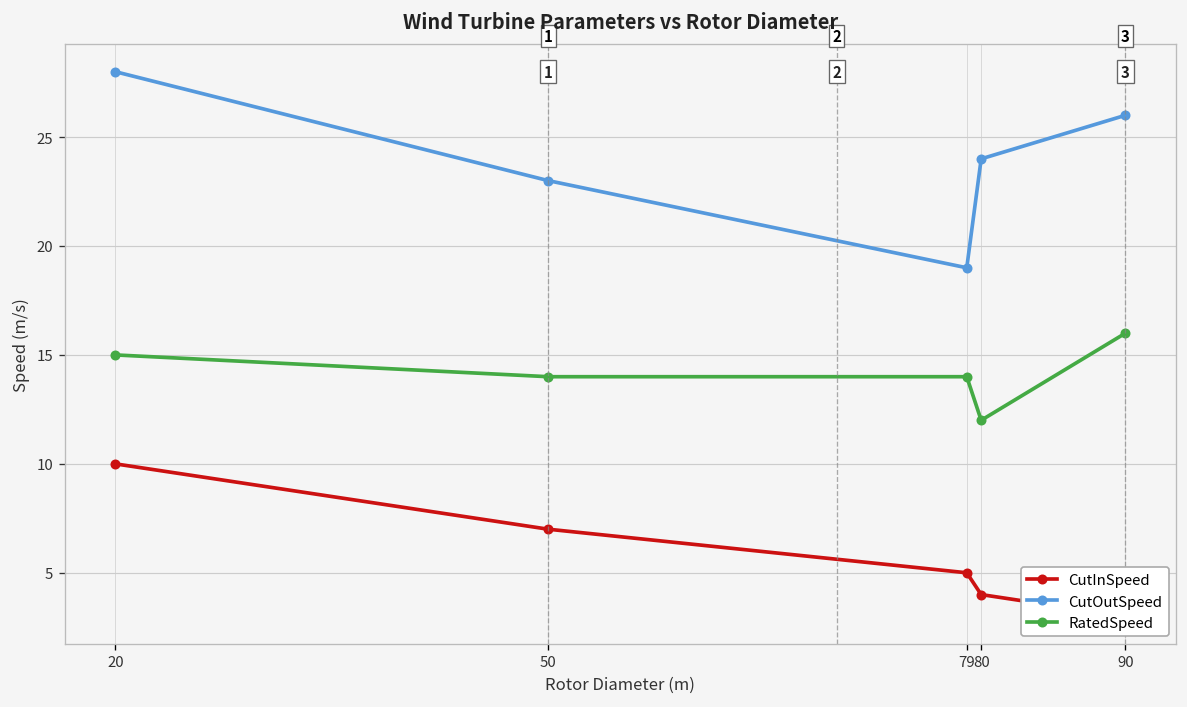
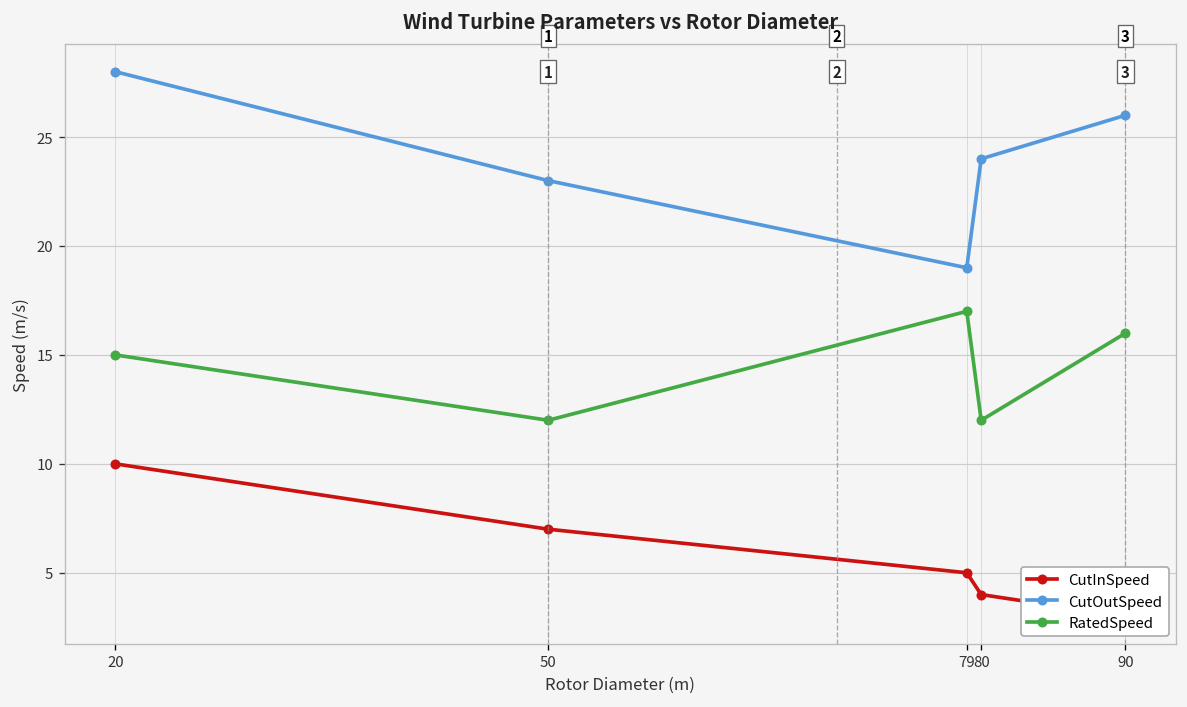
  {
    "CutInSpeed": {
      "20": 10,
      "50": 7,
      "79": 5,
      "80": 4
    },
    "CutOutSpeed": {
      "20": 28,
      "50": 23,
      "79": 19,
      "80": 24,
      "90": 26
    },
    "RatedSpeed": {
      "20": 15,
-     "50": 14,
-     "79": 14,
+     "50": 12,
+     "79": 17,
      "80": 12,
      "90": 16
    }
  }
